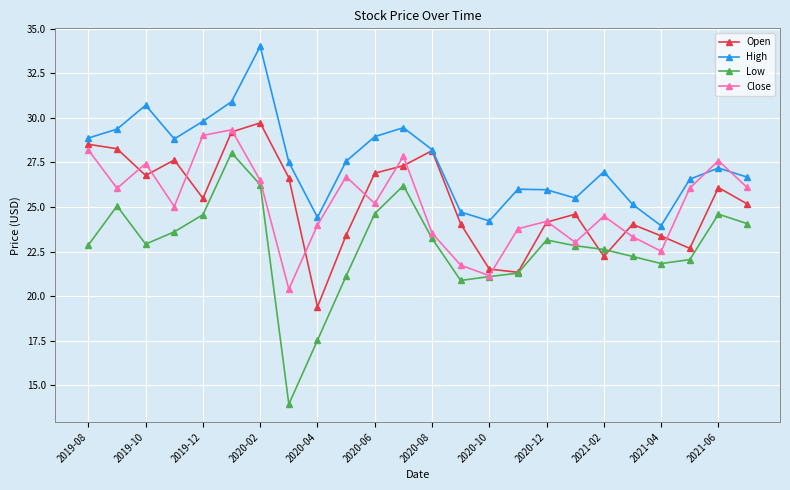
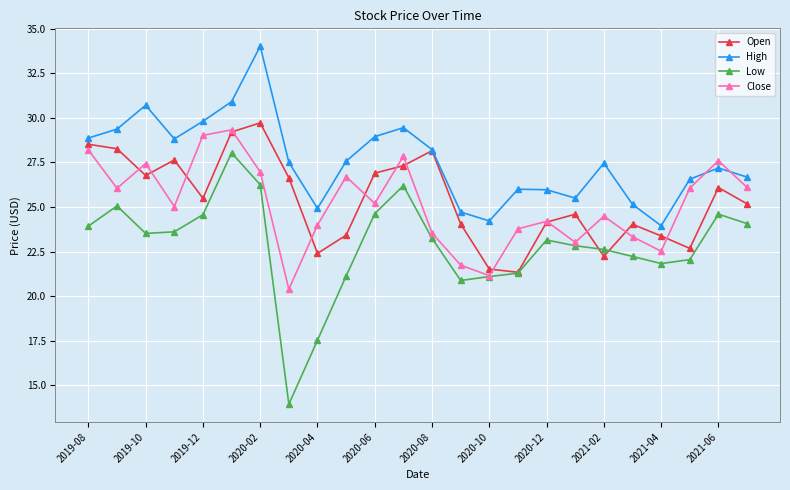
  {
    "Open": {
      "2019-08": 28.5,
      "2019-10": 26.8,
      "2019-12": 25.5,
      "2020-02": 29.7,
-     "2020-04": 19.4,
+     "2020-04": 22.4,
      "2020-06": 26.9,
      "2020-10": 21.5,
      "2021-02": 22.2,
      "2021-04": 23.4,
      "2021-06": 26.1
    },
    "High": {
      "2019-08": 28.9,
      "2019-10": 30.7,
      "2019-12": 29.8,
      "2020-02": 34.0,
-     "2020-04": 24.4,
+     "2020-04": 24.9,
      "2020-06": 29.0,
      "2020-10": 24.2,
      "2020-12": 26.0,
-     "2021-02": 27.0,
+     "2021-02": 27.5,
      "2021-04": 24.0,
      "2021-06": 27.2
    },
    "Low": {
-     "2019-08": 22.9,
-     "2019-10": 22.9,
+     "2019-08": 23.9,
+     "2019-10": 23.5,
      "2019-12": 24.6,
      "2020-02": 26.3,
      "2020-04": 17.5,
      "2020-06": 24.6,
      "2020-08": 23.2,
      "2020-12": 23.2,
      "2021-02": 22.6,
      "2021-04": 21.8,
      "2021-06": 24.6
    },
    "Close": {
      "2019-08": 28.2,
      "2019-10": 27.4,
      "2019-12": 29.0,
-     "2020-02": 26.5,
+     "2020-02": 27.0,
      "2020-04": 24.0,
      "2020-06": 25.2,
      "2020-08": 23.5,
      "2021-02": 24.5,
      "2021-04": 22.5,
      "2021-06": 27.6
    }
  }
